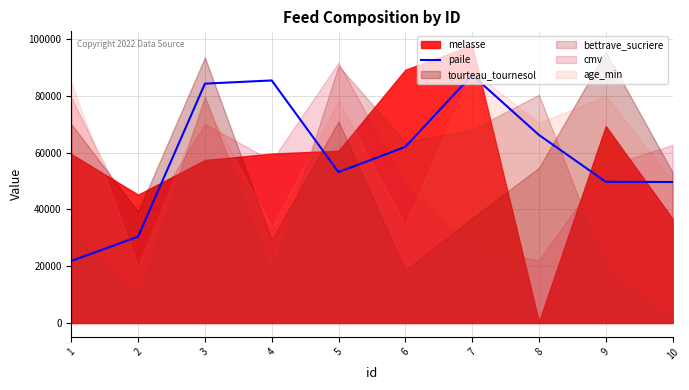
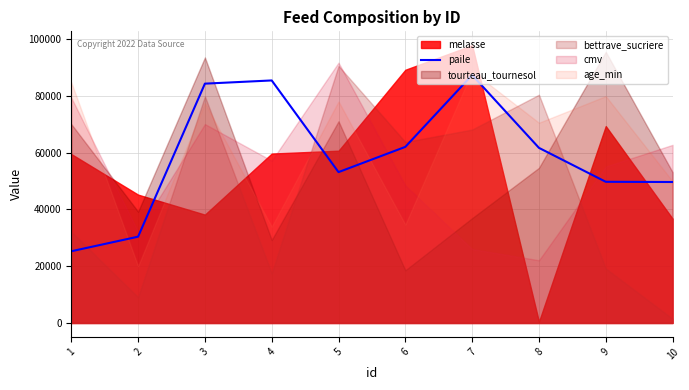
  {
    "paile": {
-     "1": 22000,
+     "1": 25000,
      "2": 30000,
      "3": 84000,
      "4": 85000,
      "5": 53000,
      "6": 62000,
-     "8": 66000,
+     "8": 62000,
      "9": 50000
    },
    "melasse": {
      "1": 60000,
      "2": 45000,
-     "3": 57000,
+     "3": 38000,
      "4": 60000,
      "5": 61000,
      "6": 89000,
      "9": 69000,
      "10": 37000
    }
  }
